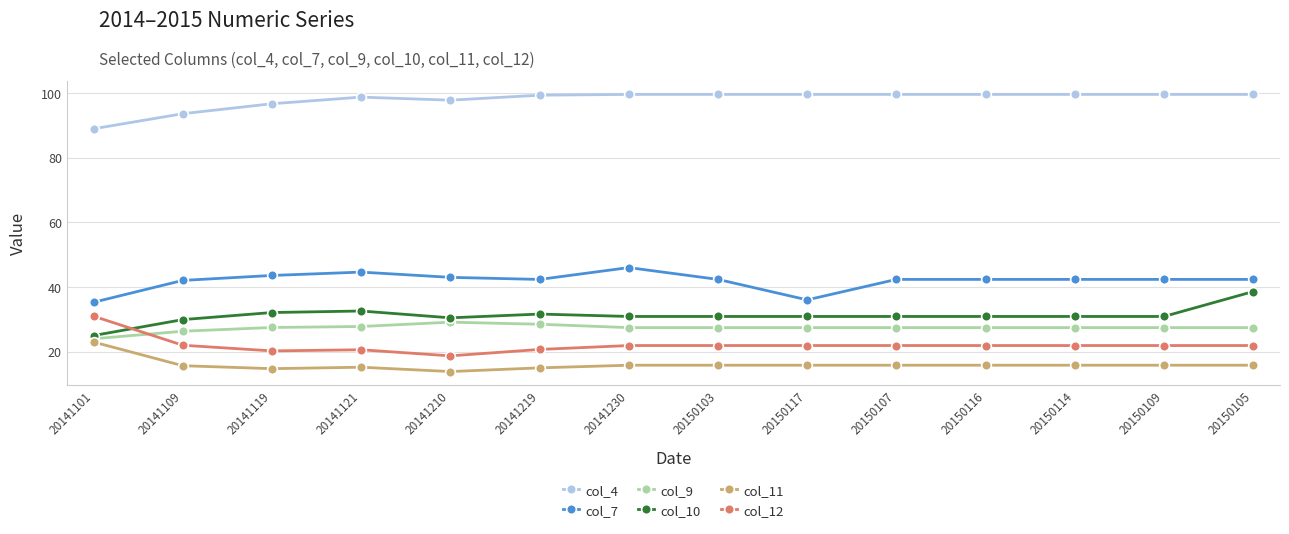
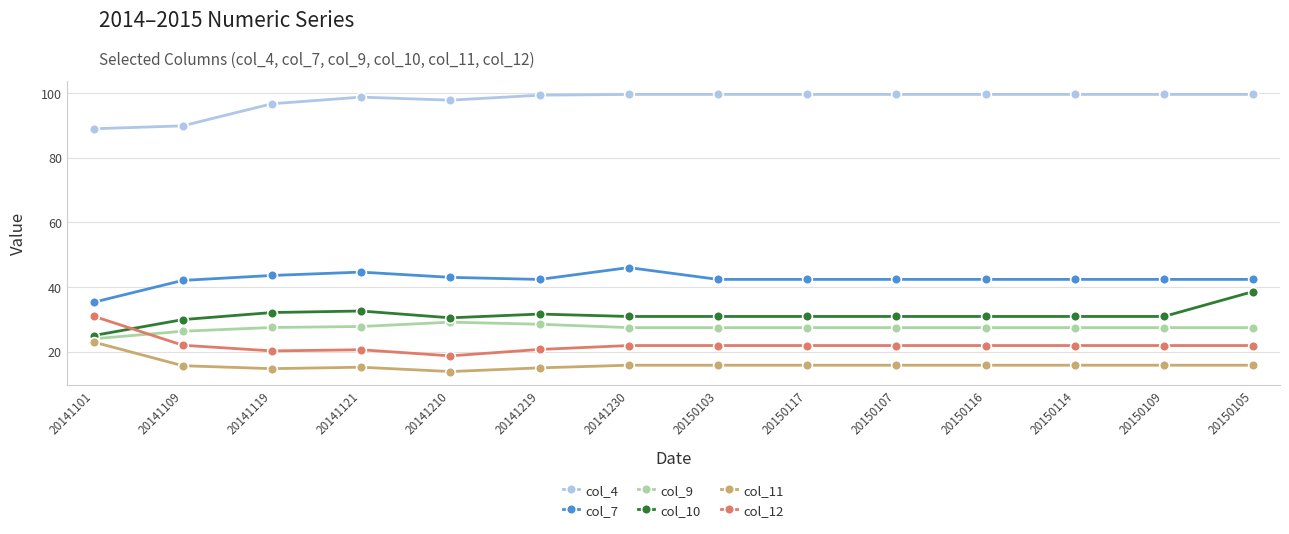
  {
    "col_4": {
      "20141101": 89,
-     "20141109": 94,
+     "20141109": 90,
      "20141119": 97,
      "20141121": 99,
      "20141210": 98,
      "20141219": 99,
      "20141230": 100,
      "20150103": 100,
      "20150117": 100,
      "20150107": 100,
      "20150116": 100,
      "20150114": 100,
      "20150109": 100,
      "20150105": 100
    },
    "col_7": {
      "20141101": 35,
      "20141109": 42,
      "20141119": 44,
      "20141121": 45,
      "20141210": 43,
      "20141219": 42,
      "20141230": 46,
      "20150103": 42,
-     "20150117": 36,
+     "20150117": 42,
      "20150107": 42,
      "20150116": 42,
      "20150114": 42,
      "20150109": 42,
      "20150105": 42
    },
    "col_9": {
      "20141101": 24,
      "20141109": 26,
      "20141119": 28,
      "20141121": 28,
      "20141210": 29,
      "20141219": 29,
      "20141230": 27,
      "20150103": 27,
      "20150117": 27,
      "20150107": 27,
      "20150116": 27,
      "20150114": 27,
      "20150109": 27,
      "20150105": 27
    },
    "col_10": {
      "20141101": 25,
      "20141109": 30,
      "20141119": 32,
      "20141121": 33,
      "20141210": 30,
      "20141219": 32,
      "20141230": 31,
      "20150103": 31,
      "20150117": 31,
      "20150107": 31,
      "20150116": 31,
      "20150114": 31,
      "20150109": 31,
      "20150105": 39
    }
  }
